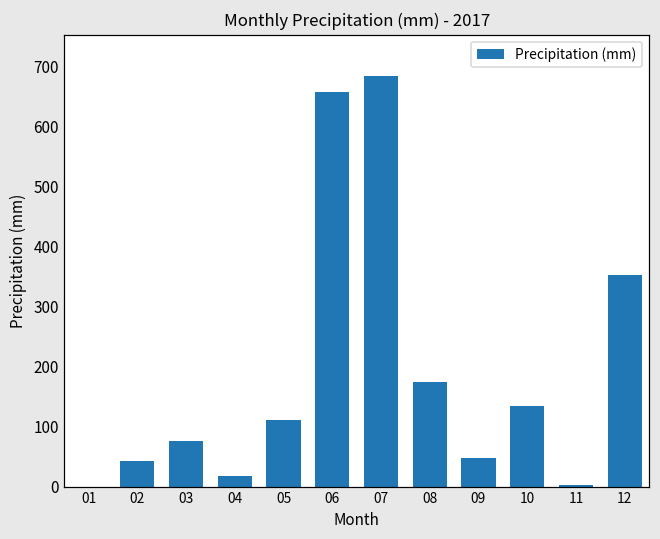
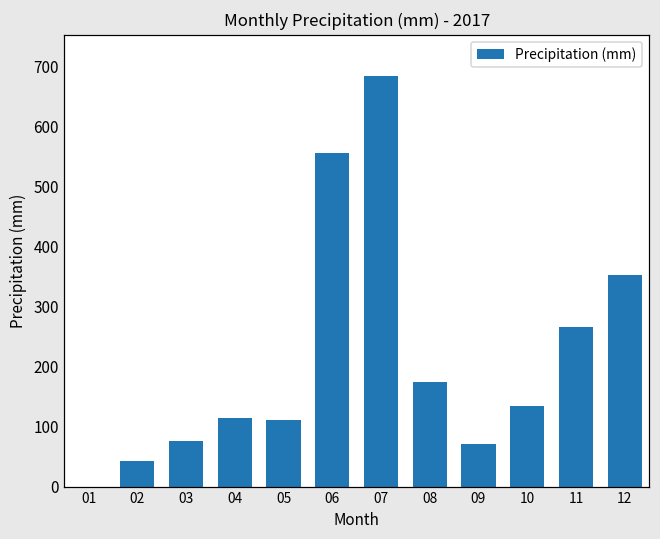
  {
    "01": 0,
    "02": 40,
    "03": 80,
-   "04": 20,
+   "04": 120,
    "05": 110,
-   "06": 660,
+   "06": 560,
    "07": 680,
    "08": 180,
-   "09": 50,
+   "09": 70,
    "10": 140,
-   "11": 0,
+   "11": 270,
    "12": 350
  }
